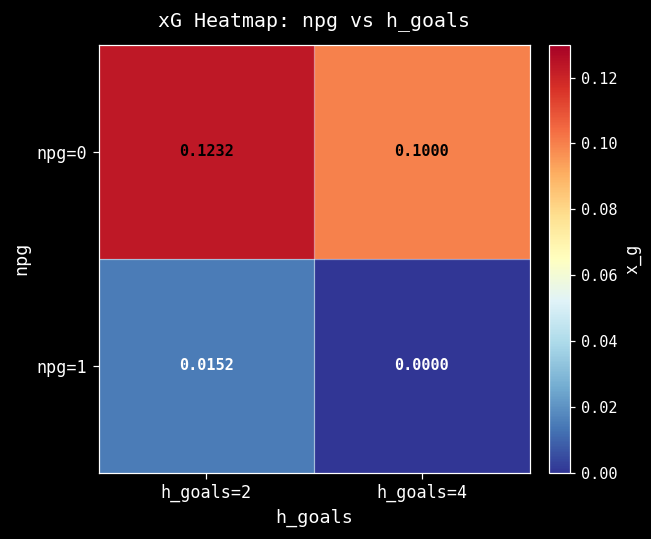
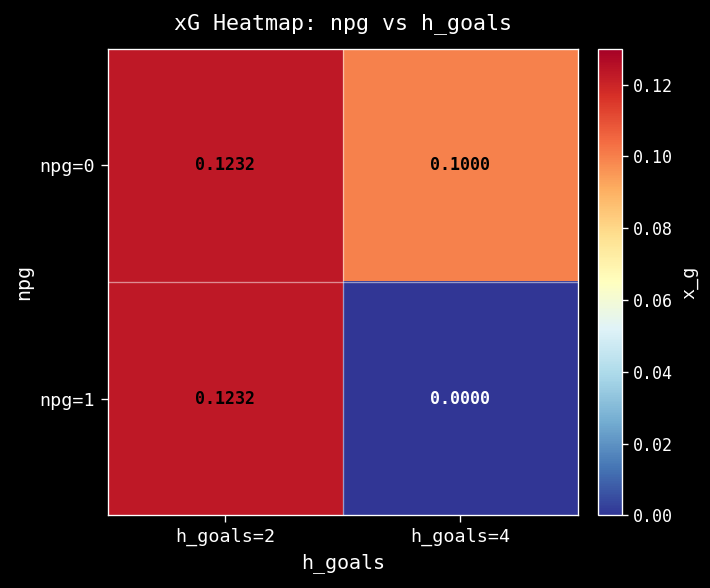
  {
    "npg=0": {
      "h_goals=2": 0.1232,
      "h_goals=4": 0.1000
    },
    "npg=1": {
-     "h_goals=2": 0.0152,
+     "h_goals=2": 0.1232,
      "h_goals=4": 0.0000
    }
  }
